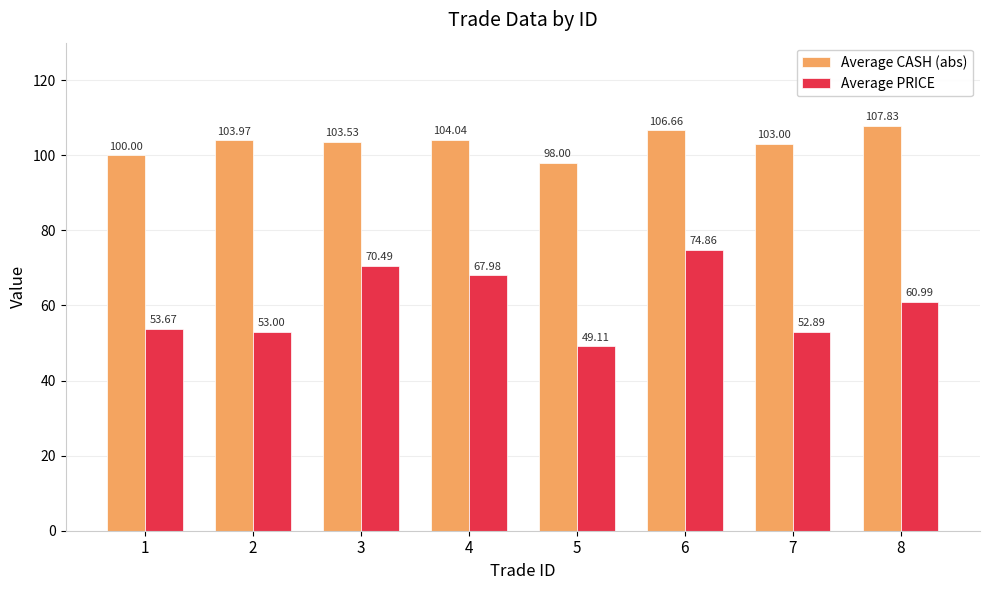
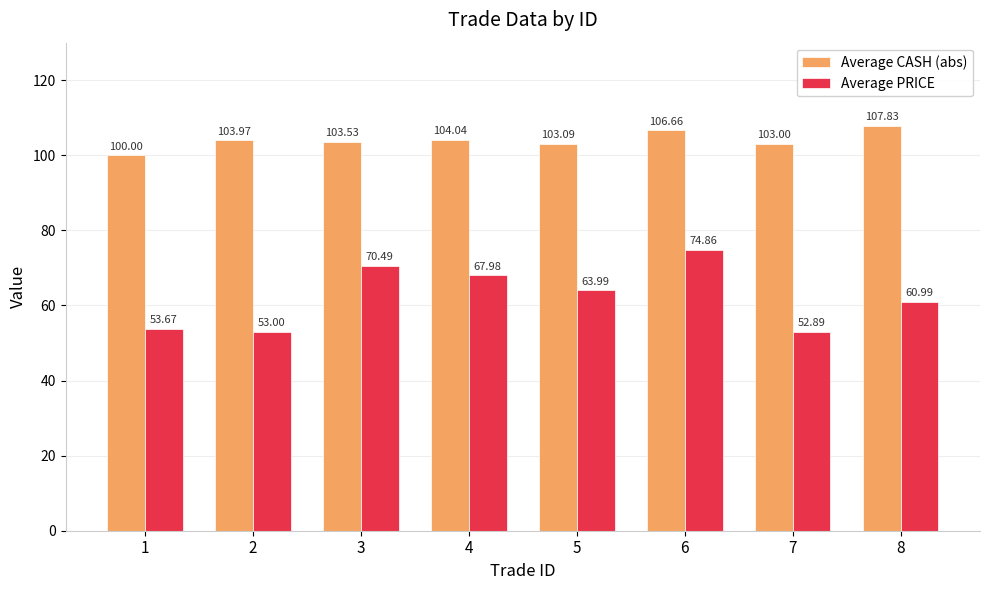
  {
    "Average CASH (abs)": {
      "1": 100.00,
      "2": 103.97,
      "3": 103.53,
      "4": 104.04,
-     "5": 98.00,
+     "5": 103.09,
      "6": 106.66,
      "7": 103.00,
      "8": 107.83
    },
    "Average PRICE": {
      "1": 53.67,
      "2": 53.00,
      "3": 70.49,
      "4": 67.98,
-     "5": 49.11,
+     "5": 63.99,
      "6": 74.86,
      "7": 52.89,
      "8": 60.99
    }
  }
